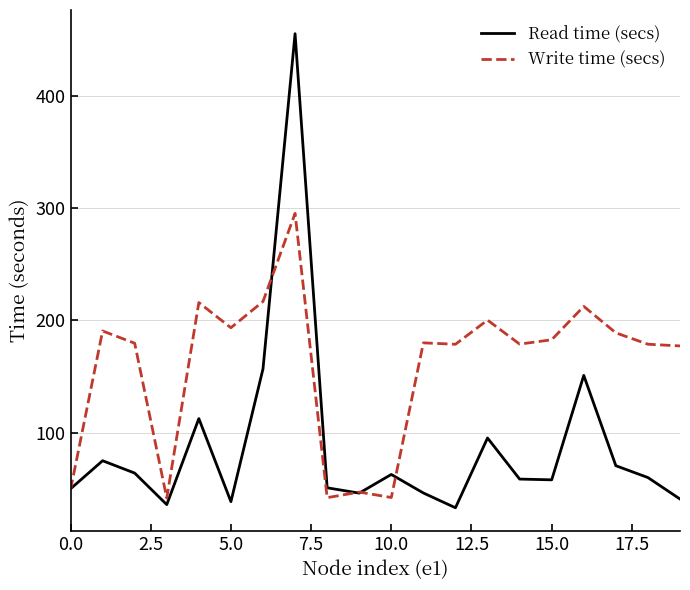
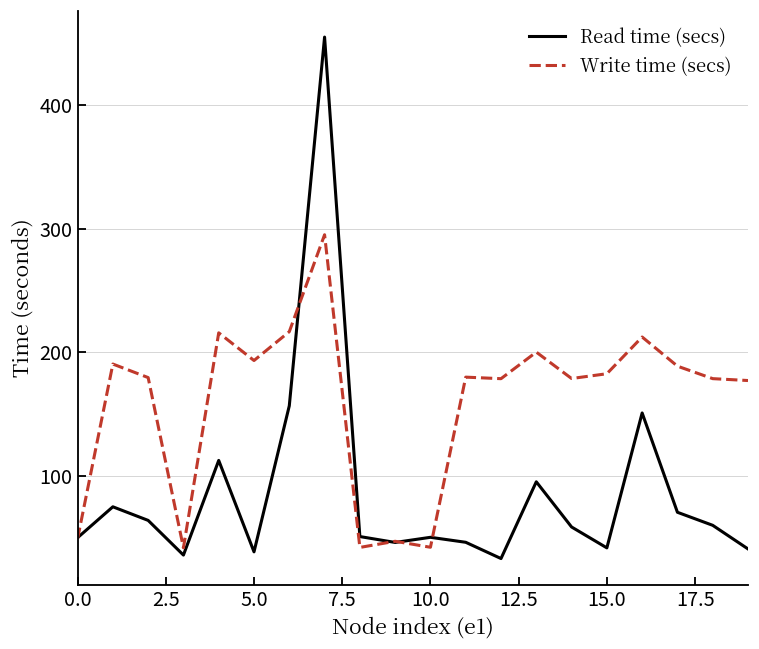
  {
    "Read time (secs)": {
      "5.0": 38,
-     "10.0": 63,
-     "15.0": 58
+     "10.0": 50,
+     "15.0": 42
    },
    "Write time (secs)": {
      "5.0": 193,
      "10.0": 42,
      "15.0": 183
    }
  }
